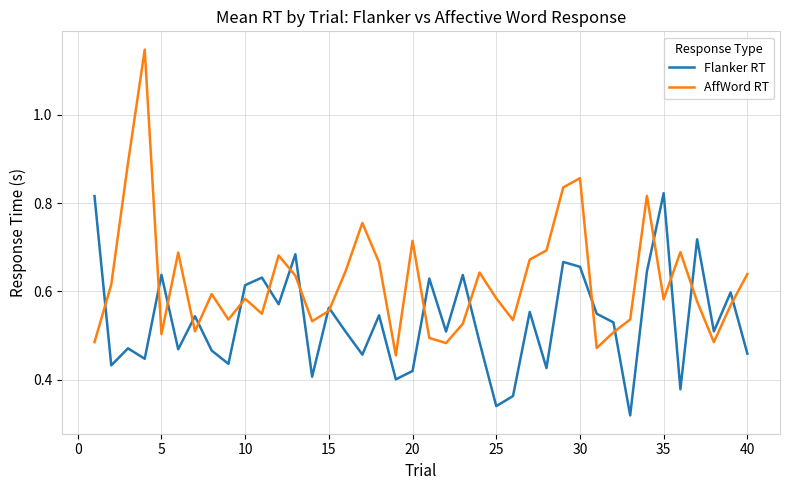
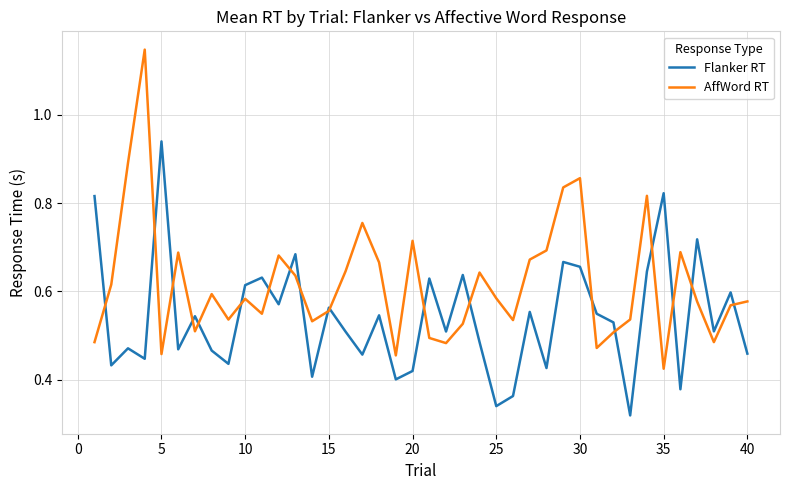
  {
    "Flanker RT": {
-     "5": 0.64,
+     "5": 0.94,
      "10": 0.61,
      "15": 0.56,
      "20": 0.42,
      "25": 0.34,
      "30": 0.66,
      "35": 0.82,
      "40": 0.46
    },
    "AffWord RT": {
-     "5": 0.50,
+     "5": 0.46,
      "10": 0.58,
      "15": 0.56,
      "20": 0.71,
      "25": 0.58,
      "30": 0.86,
-     "35": 0.58,
-     "40": 0.64
+     "35": 0.43,
+     "40": 0.58
    }
  }
